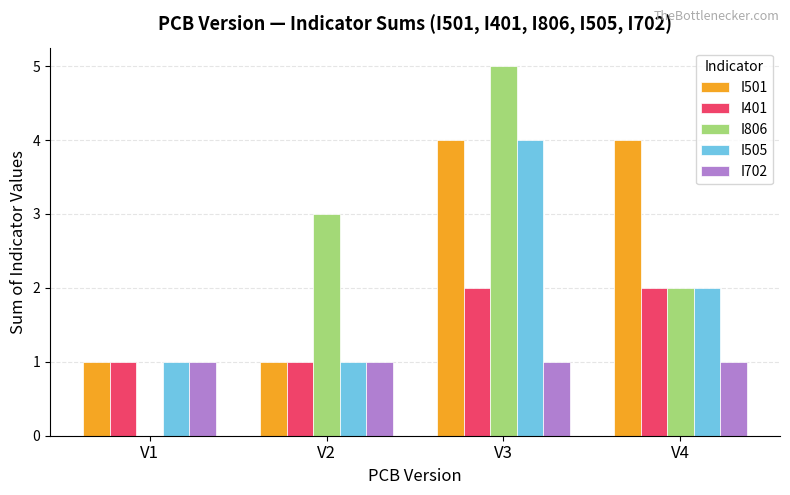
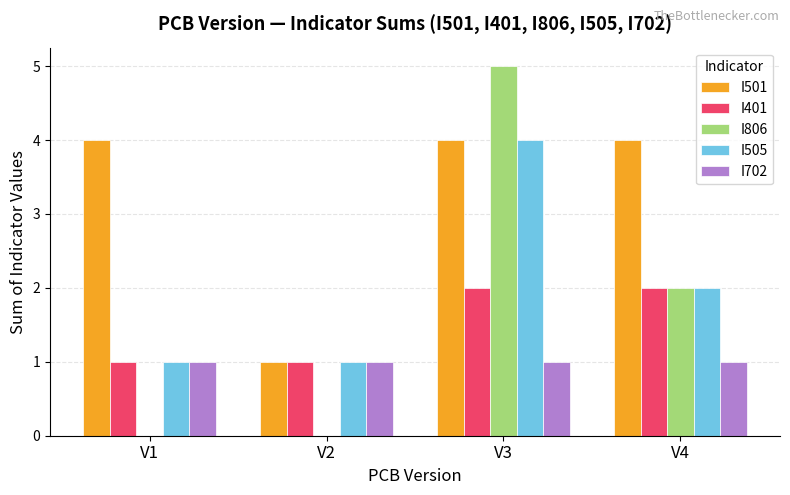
  {
    "I501": {
-     "V1": 1,
+     "V1": 4,
      "V2": 1,
      "V3": 4,
      "V4": 4
    },
    "I401": {
      "V1": 1,
      "V2": 1,
      "V3": 2,
      "V4": 2
    },
    "I806": {
      "V1": 0,
-     "V2": 3,
+     "V2": 0,
      "V3": 5,
      "V4": 2
    },
    "I505": {
      "V1": 1,
      "V2": 1,
      "V3": 4,
      "V4": 2
    },
    "I702": {
      "V1": 1,
      "V2": 1,
      "V3": 1,
      "V4": 1
    }
  }
